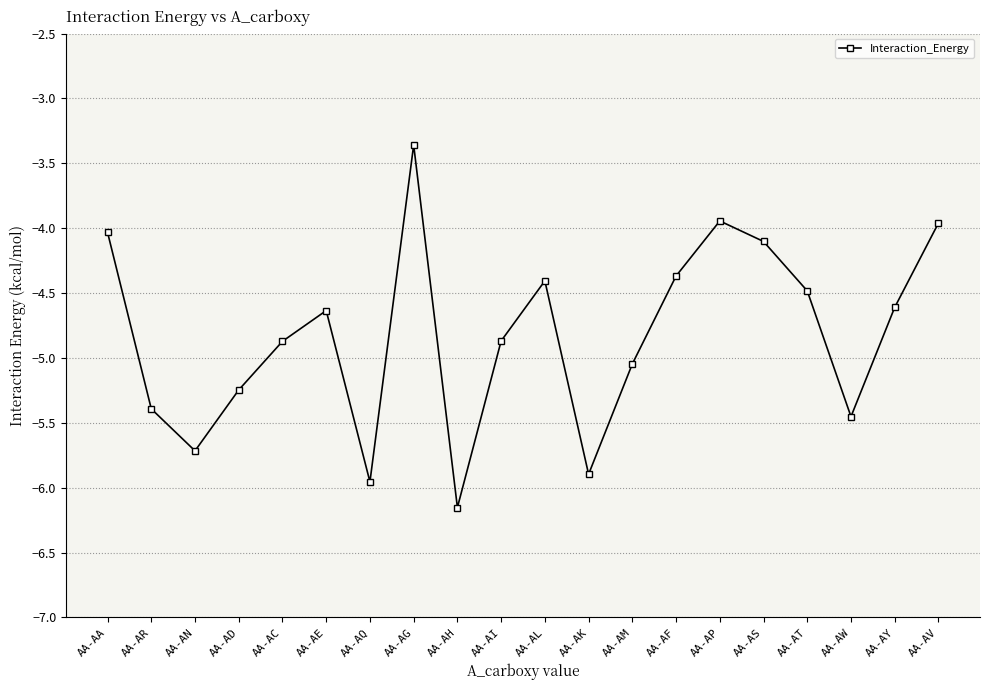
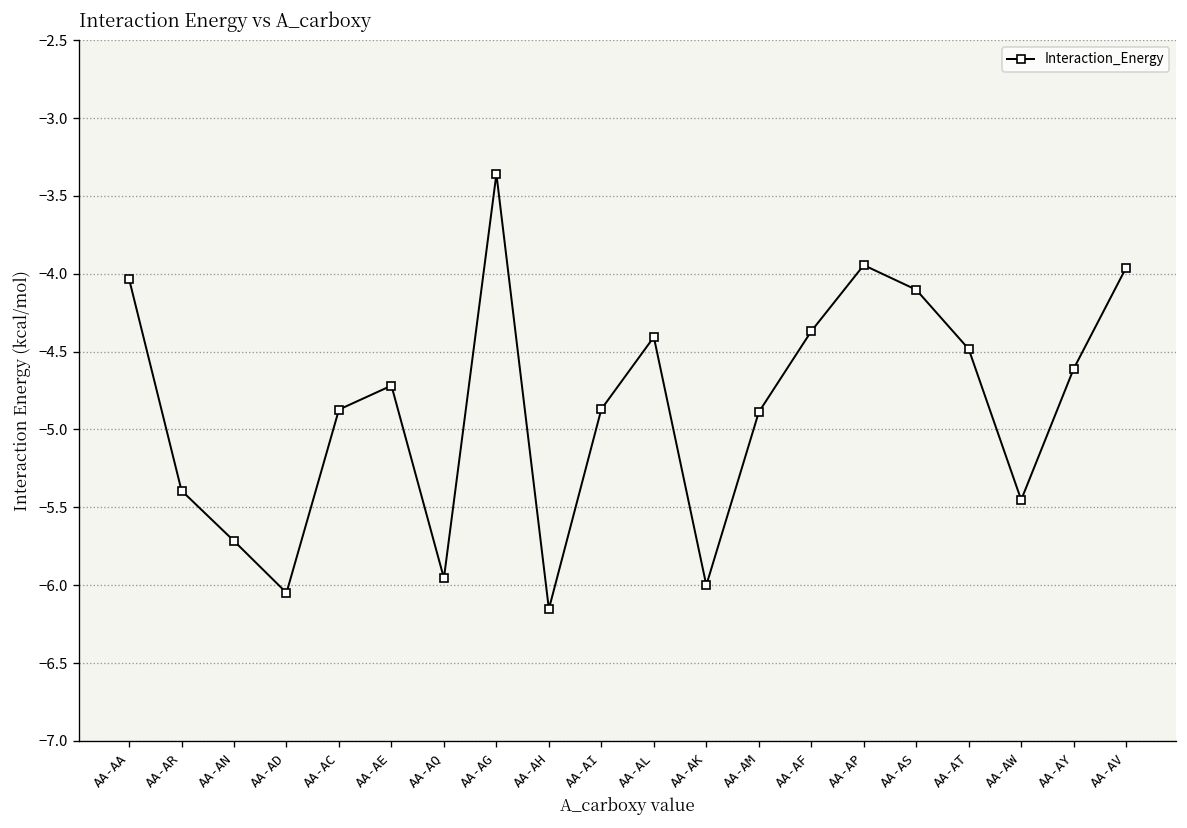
  {
    "AA-AA": -4.03,
    "AA-AR": -5.39,
    "AA-AN": -5.72,
-   "AA-AD": -5.25,
+   "AA-AD": -6.05,
    "AA-AC": -4.87,
-   "AA-AE": -4.64,
+   "AA-AE": -4.72,
    "AA-AQ": -5.96,
    "AA-AG": -3.36,
    "AA-AH": -6.15,
    "AA-AI": -4.87,
    "AA-AL": -4.41,
-   "AA-AK": -5.90,
-   "AA-AM": -5.05,
+   "AA-AK": -6.00,
+   "AA-AM": -4.89,
    "AA-AF": -4.37,
    "AA-AP": -3.94,
    "AA-AS": -4.10,
    "AA-AT": -4.48,
    "AA-AW": -5.45,
    "AA-AY": -4.61,
    "AA-AV": -3.96
  }
